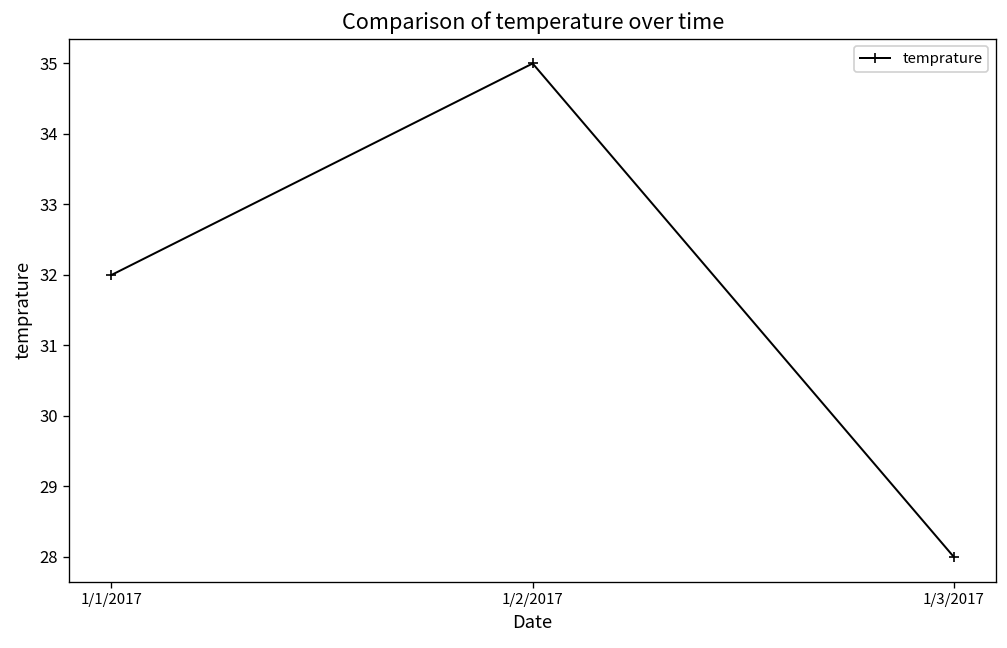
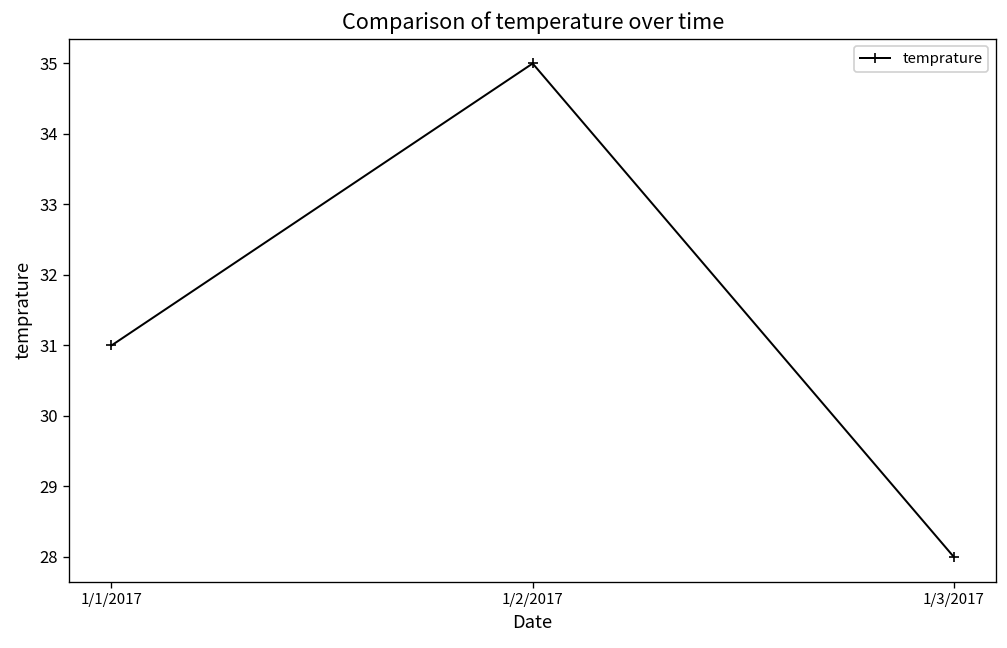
  {
-   "1/1/2017": 32,
+   "1/1/2017": 31,
    "1/2/2017": 35,
    "1/3/2017": 28
  }
